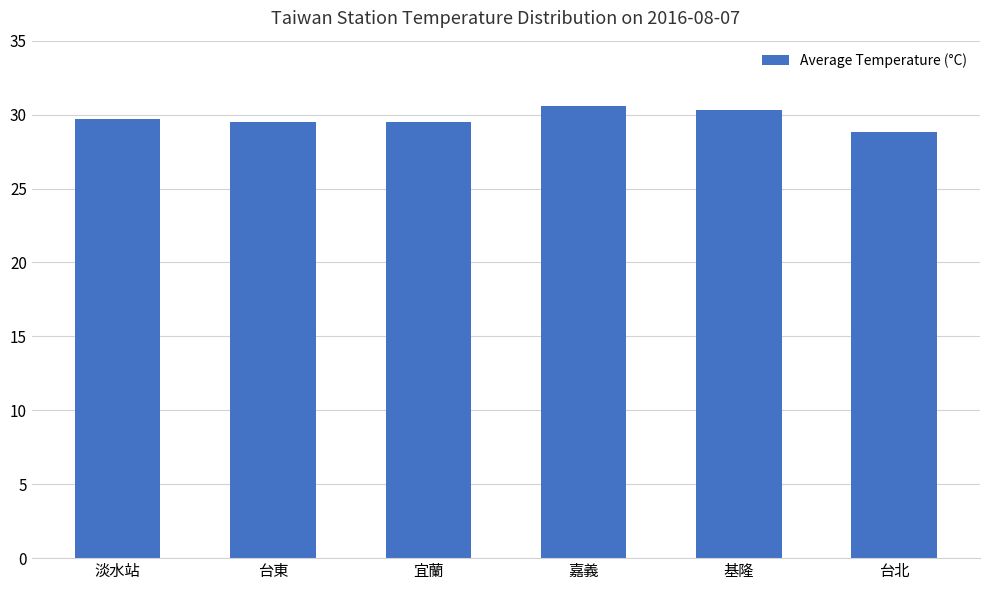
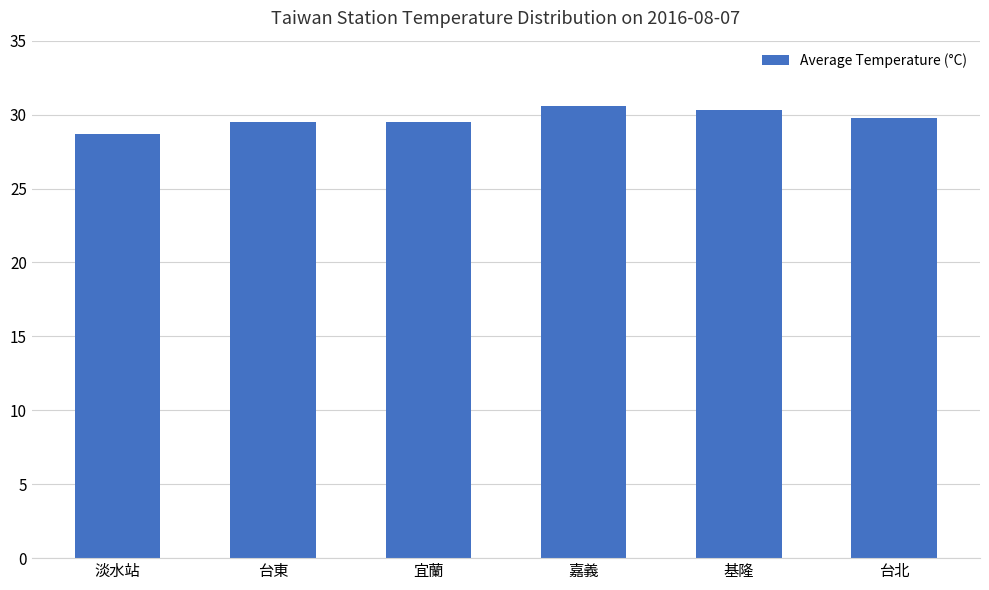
  {
-   "淡水站": 29.7,
+   "淡水站": 28.7,
    "台東": 29.5,
    "宜蘭": 29.5,
    "嘉義": 30.6,
    "基隆": 30.3,
-   "台北": 28.8
+   "台北": 29.8
  }
